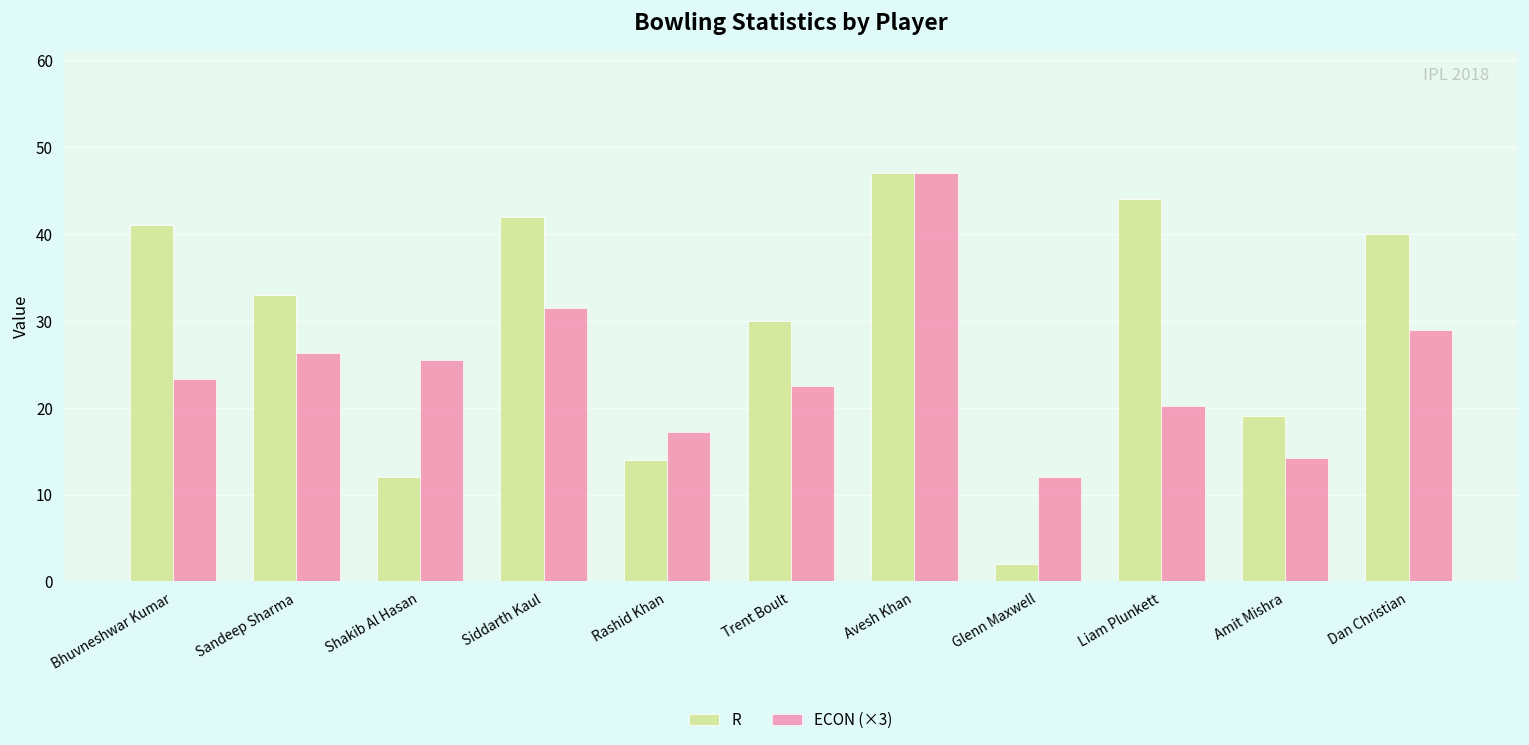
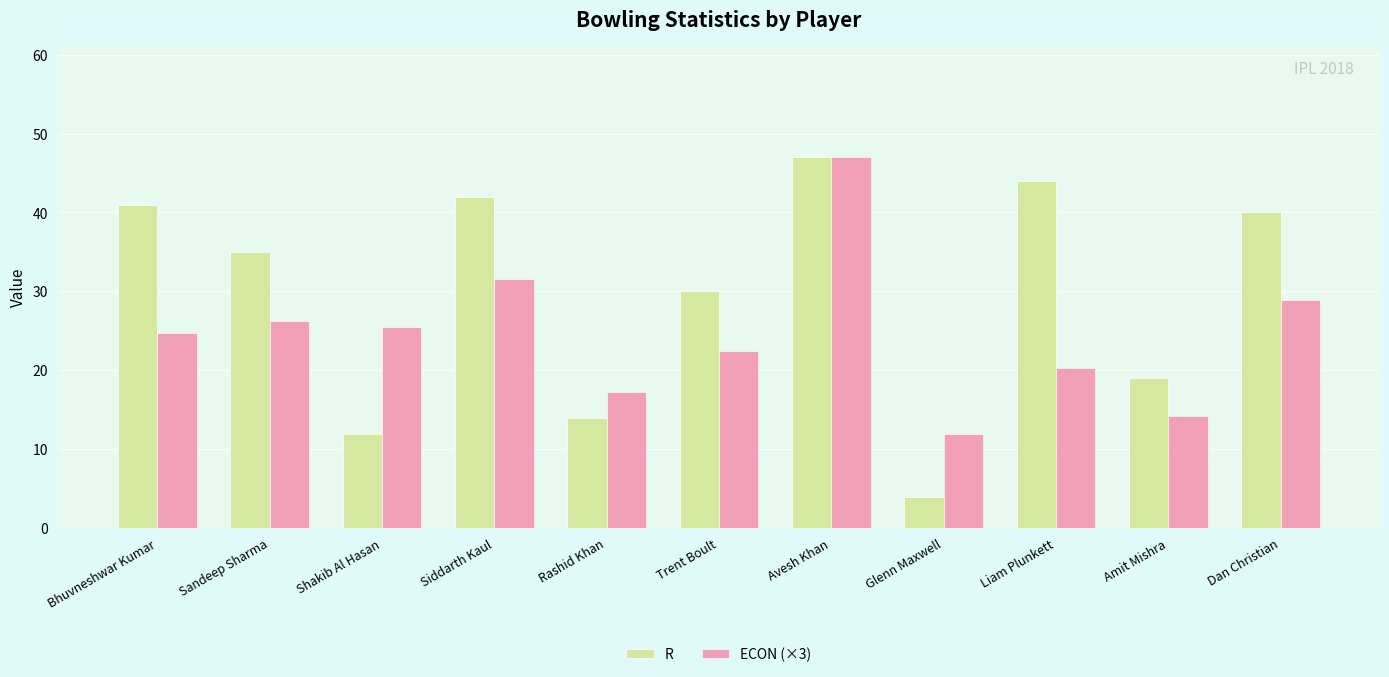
  {
    "R": {
      "Bhuvneshwar Kumar": 41,
-     "Sandeep Sharma": 33,
+     "Sandeep Sharma": 35,
      "Shakib Al Hasan": 12,
      "Siddarth Kaul": 42,
      "Rashid Khan": 14,
      "Trent Boult": 30,
      "Avesh Khan": 47,
-     "Glenn Maxwell": 2,
+     "Glenn Maxwell": 4,
      "Liam Plunkett": 44,
      "Amit Mishra": 19,
      "Dan Christian": 40
    },
    "ECON (×3)": {
-     "Bhuvneshwar Kumar": 23,
+     "Bhuvneshwar Kumar": 25,
      "Sandeep Sharma": 26,
      "Shakib Al Hasan": 26,
      "Siddarth Kaul": 32,
      "Rashid Khan": 17,
      "Trent Boult": 23,
      "Avesh Khan": 47,
      "Glenn Maxwell": 12,
      "Liam Plunkett": 20,
      "Amit Mishra": 14,
      "Dan Christian": 29
    }
  }
